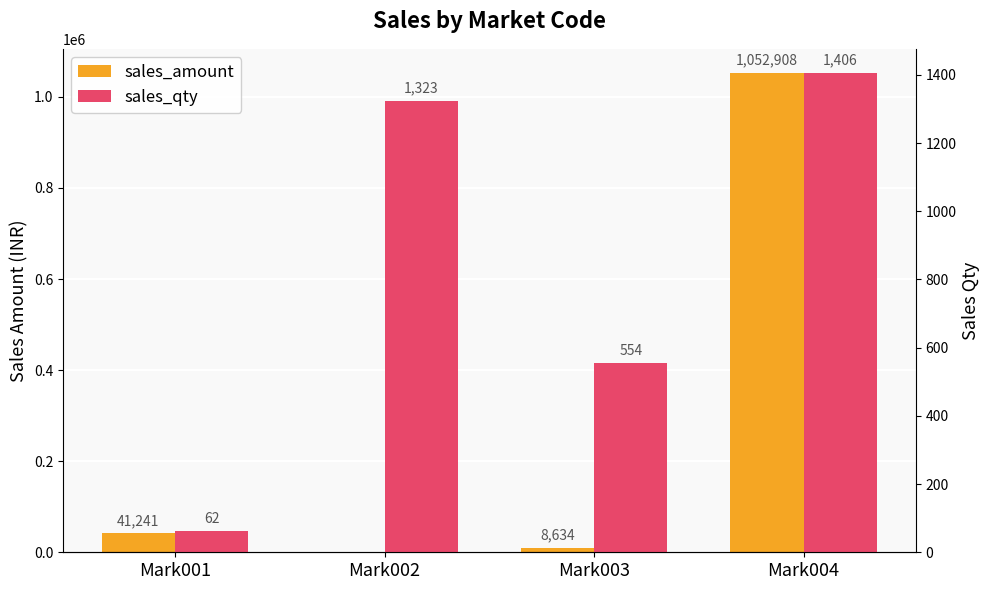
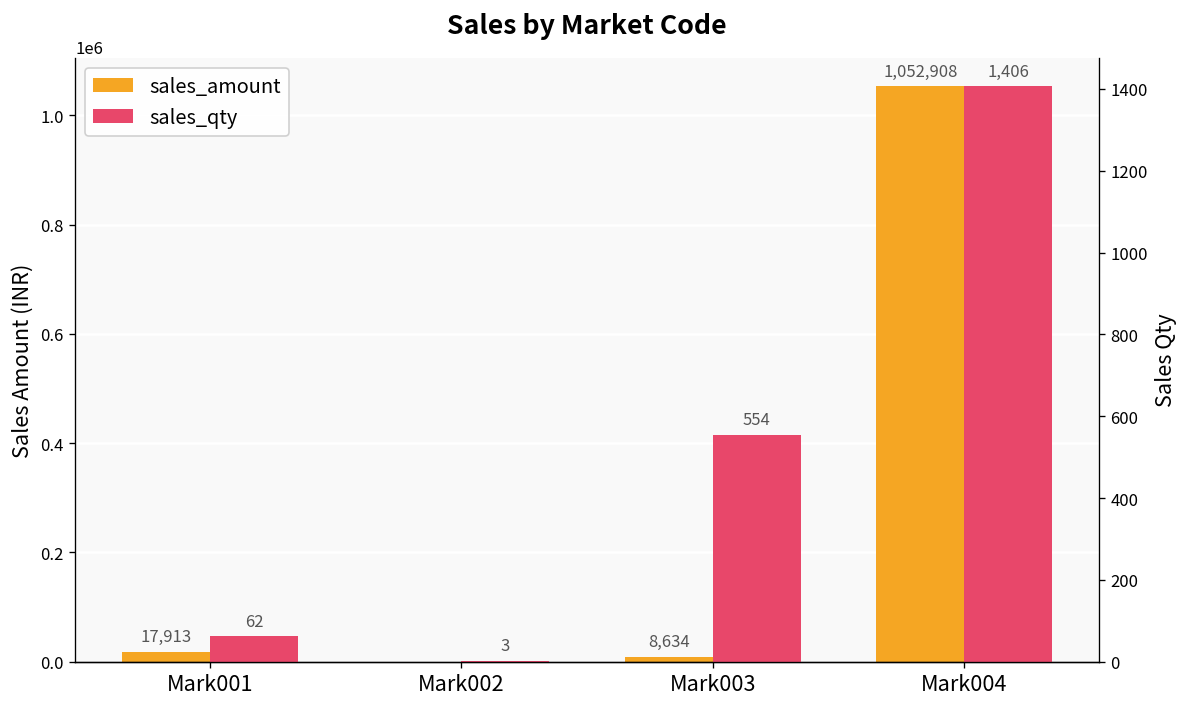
  {
    "sales_amount": {
-     "Mark001": "41,241",
+     "Mark001": "17,913",
      "Mark003": "8,634",
      "Mark004": "1,052,908"
    },
    "sales_qty": {
      "Mark001": "62",
-     "Mark002": "1,323",
+     "Mark002": "3",
      "Mark003": "554",
      "Mark004": "1,406"
    }
  }
